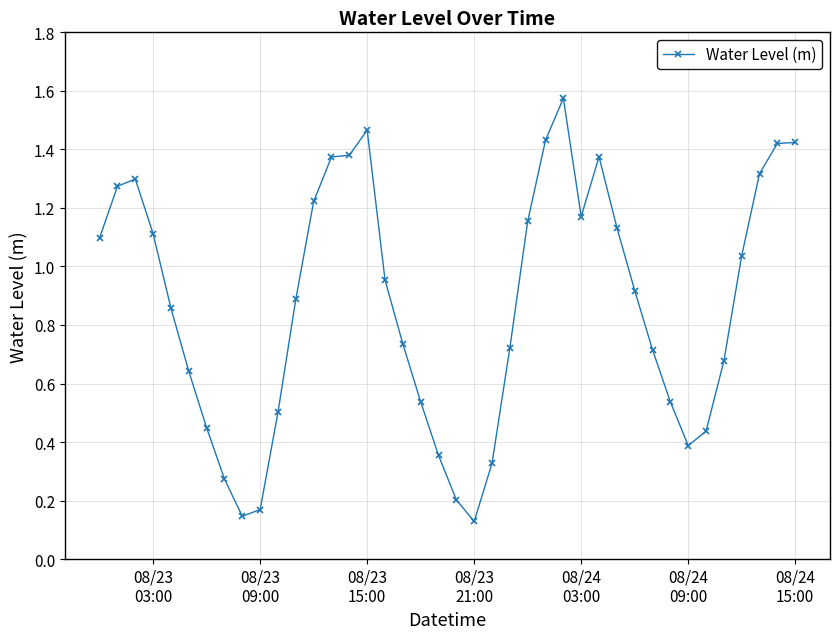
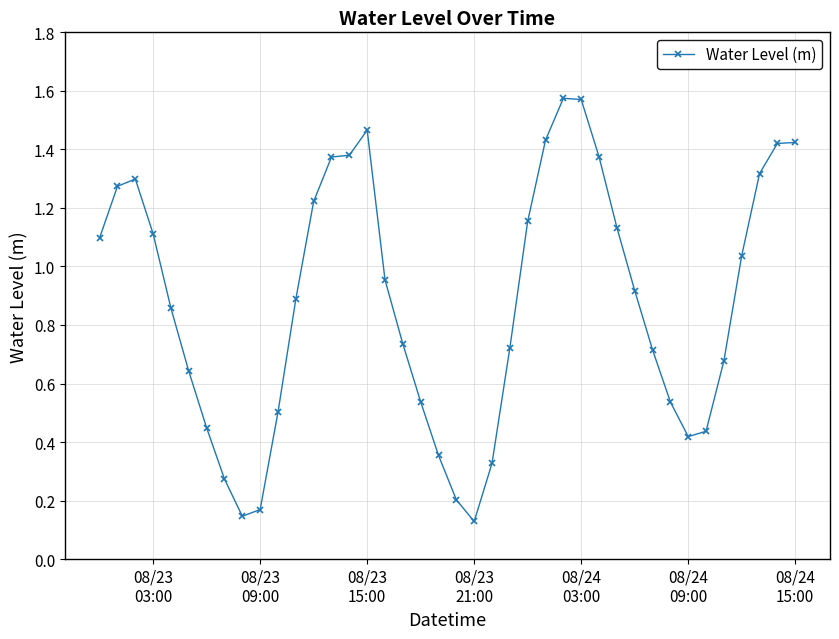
  {
    "08/23 03:00": 1.11,
    "08/23 09:00": 0.17,
    "08/23 15:00": 1.47,
    "08/23 21:00": 0.13,
-   "08/24 03:00": 1.17,
-   "08/24 09:00": 0.39,
+   "08/24 03:00": 1.57,
+   "08/24 09:00": 0.42,
    "08/24 15:00": 1.42
  }
